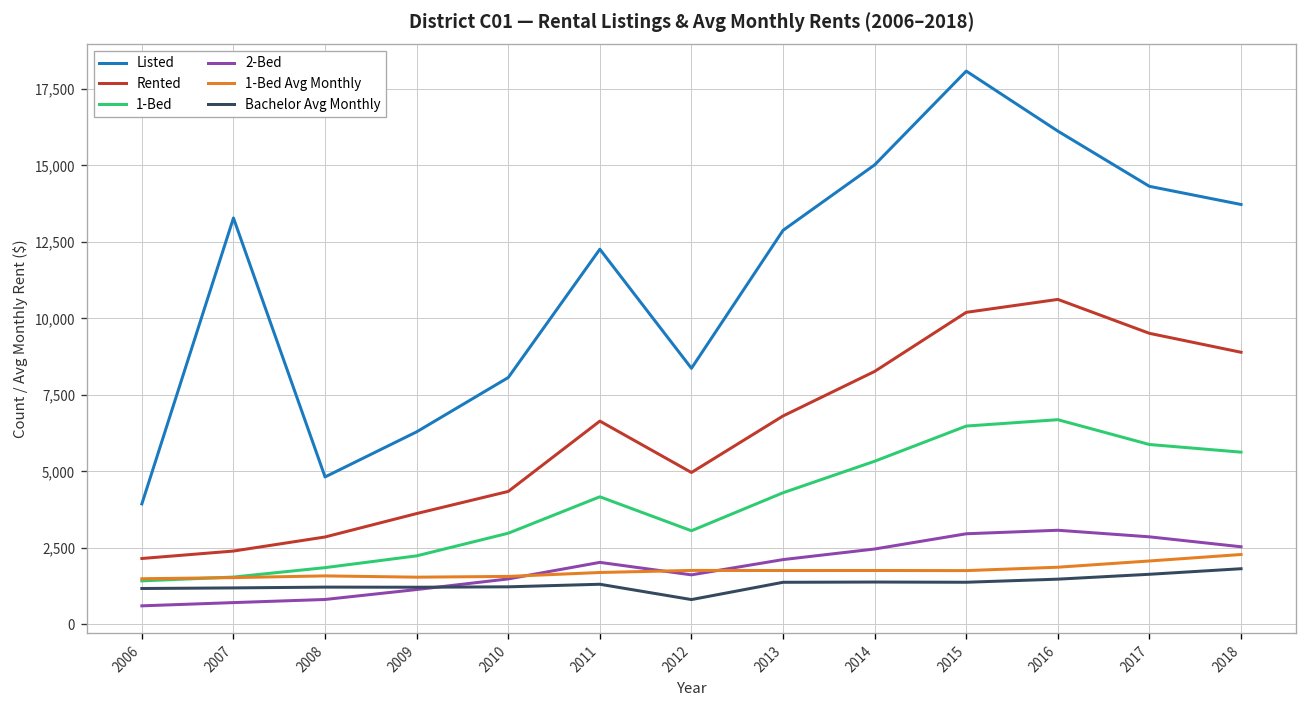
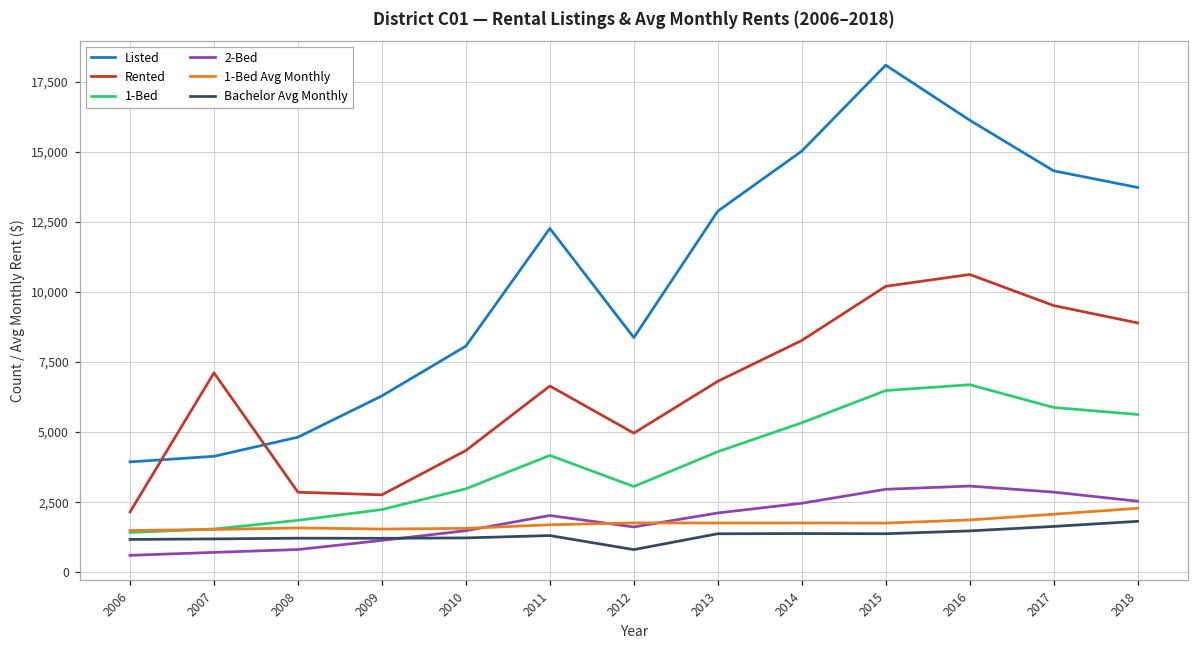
  {
    "Listed": {
      "2006": "3,900",
-     "2007": "13,300",
+     "2007": "4,100",
      "2008": "4,800",
      "2009": "6,300",
      "2010": "8,100",
      "2011": "12,300",
      "2012": "8,400",
      "2013": "12,900",
      "2014": "15,000",
      "2015": "18,100",
      "2016": "16,100",
      "2017": "14,300",
      "2018": "13,700"
    },
    "Rented": {
      "2006": "2,200",
-     "2007": "2,400",
+     "2007": "7,100",
      "2008": "2,900",
-     "2009": "3,600",
+     "2009": "2,800",
      "2010": "4,300",
      "2011": "6,600",
      "2012": "5,000",
      "2013": "6,800",
      "2014": "8,300",
      "2015": "10,200",
      "2016": "10,600",
      "2017": "9,500",
      "2018": "8,900"
    },
    "1-Bed": {
      "2008": "1,900",
      "2009": "2,200",
      "2010": "3,000",
      "2011": "4,200",
      "2012": "3,100",
      "2013": "4,300",
      "2014": "5,300",
      "2015": "6,500",
      "2016": "6,700",
      "2017": "5,900",
      "2018": "5,600"
    },
    "2-Bed": {
      "2006": "600",
      "2007": "700",
      "2008": "800",
      "2011": "2,000",
      "2012": "1,600",
      "2013": "2,100",
      "2014": "2,500",
      "2015": "3,000",
      "2016": "3,100",
      "2017": "2,900",
      "2018": "2,500"
    },
    "1-Bed Avg Monthly": {
      "2008": "1,600",
      "2009": "1,500",
      "2011": "1,700",
      "2012": "1,800",
      "2013": "1,800",
      "2014": "1,800",
      "2015": "1,800",
      "2016": "1,900",
      "2017": "2,100",
      "2018": "2,300"
    },
    "Bachelor Avg Monthly": {
      "2006": "1,200",
      "2007": "1,200",
      "2008": "1,200",
      "2010": "1,200",
      "2011": "1,300",
      "2012": "800",
      "2013": "1,400",
      "2014": "1,400",
      "2015": "1,400",
      "2016": "1,500",
      "2017": "1,600",
      "2018": "1,800"
    }
  }
